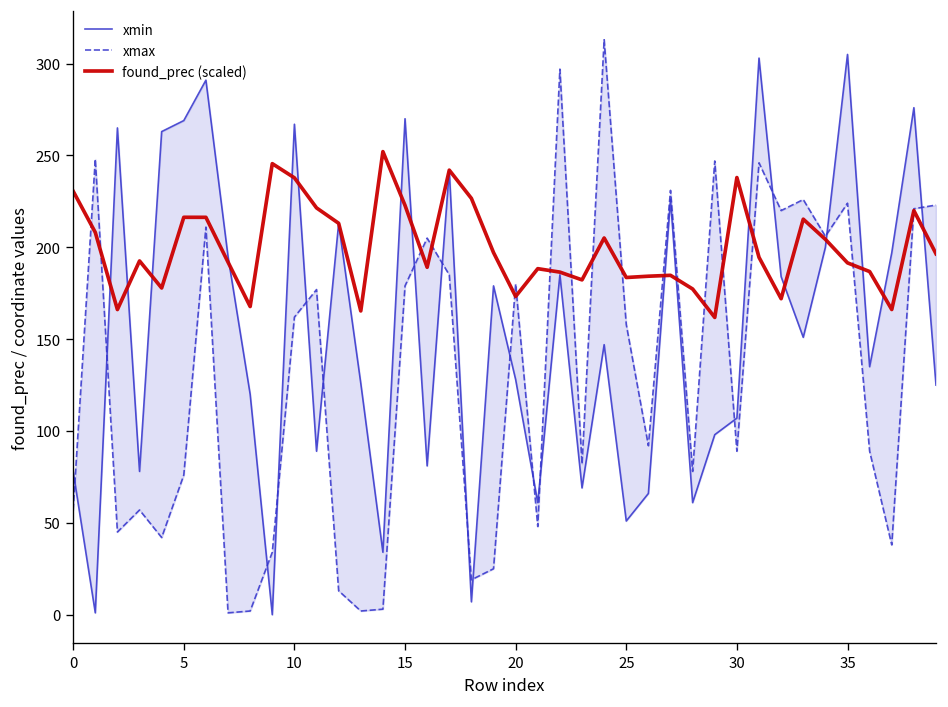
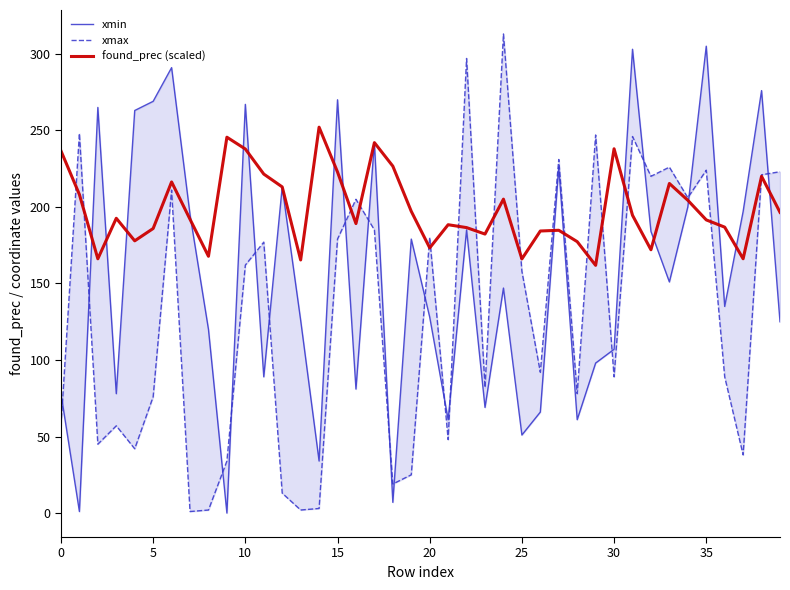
  {
    "found_prec (scaled)": {
-     "0": 231,
-     "5": 216,
+     "0": 237,
+     "5": 186,
      "10": 238,
      "15": 223,
      "20": 173,
-     "25": 184,
+     "25": 166,
      "30": 238,
      "35": 192
    }
  }
